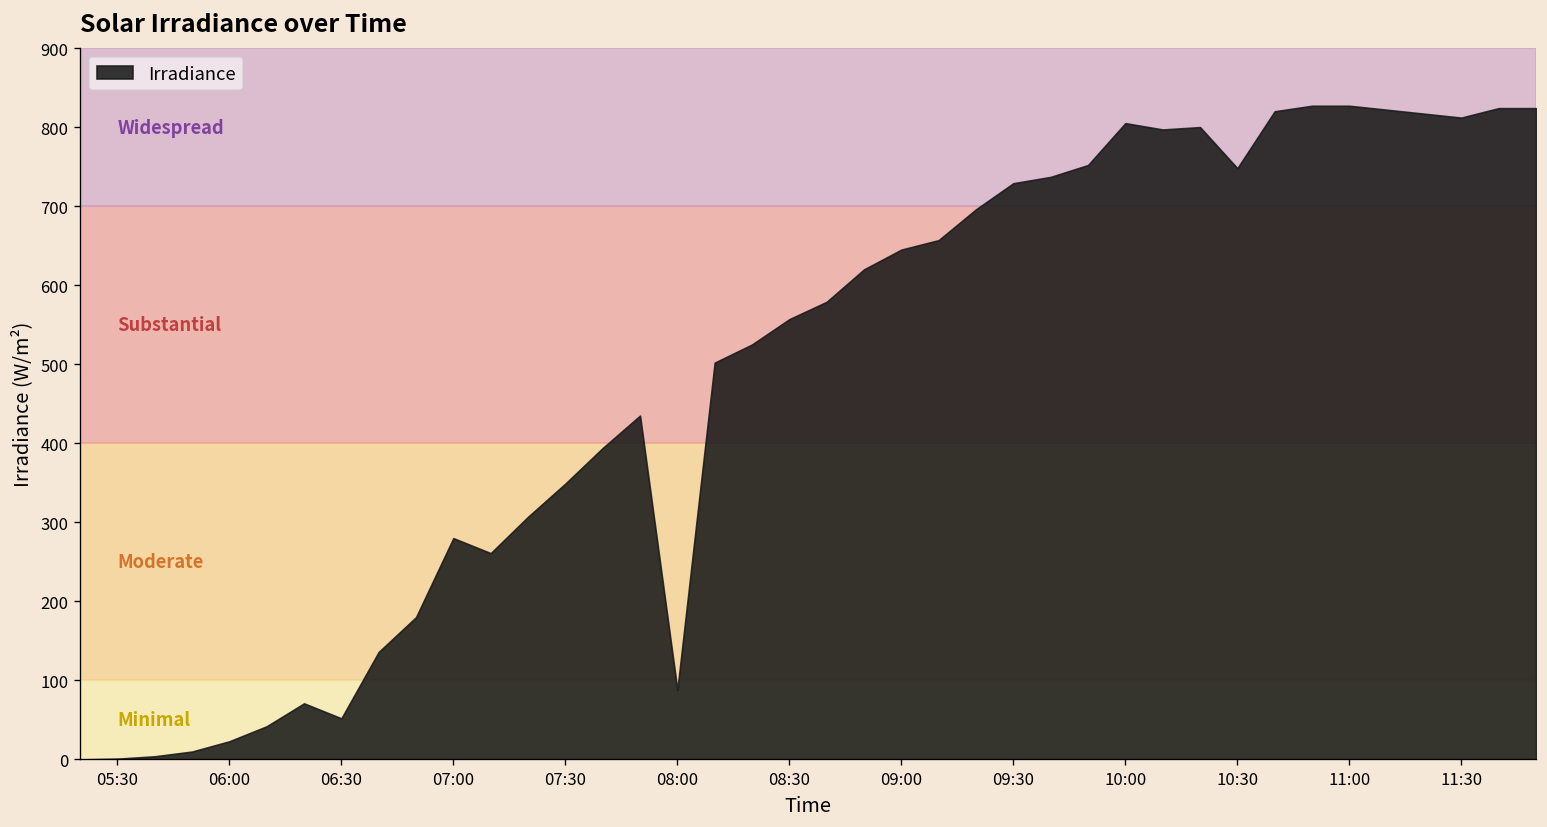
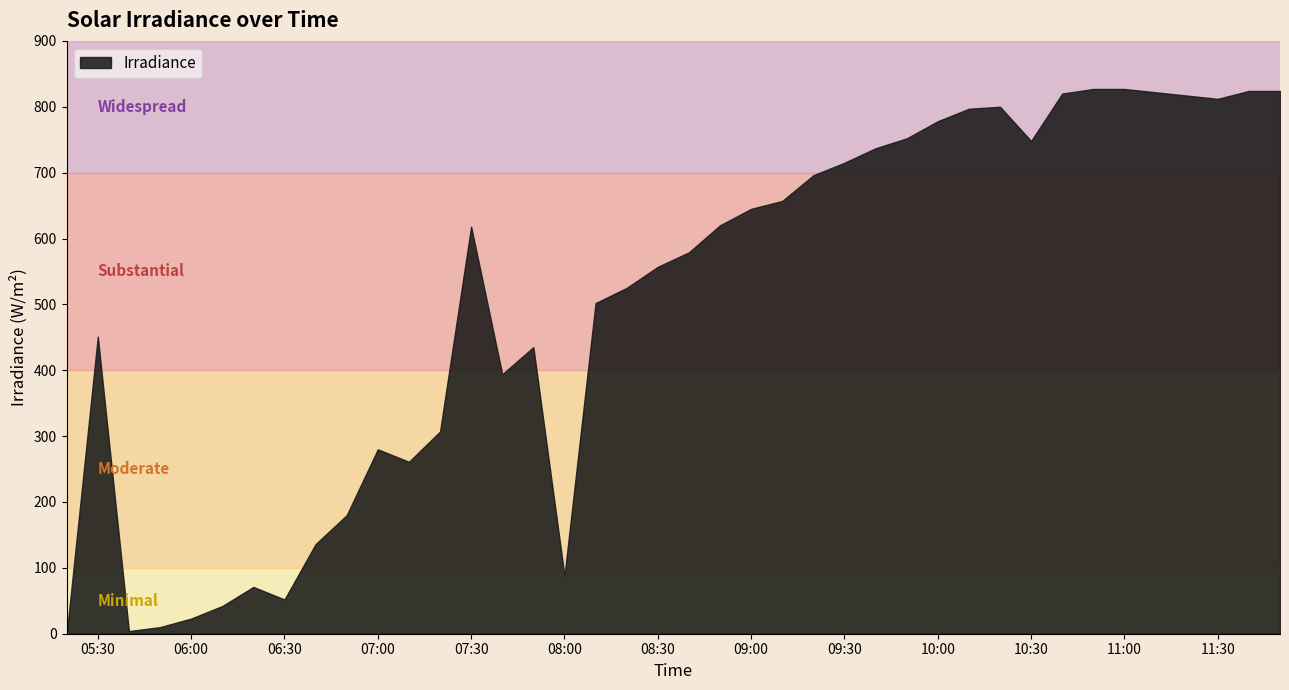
  {
-   "05:30": 0,
+   "05:30": 450,
    "06:00": 20,
    "06:30": 50,
    "07:00": 280,
-   "07:30": 350,
+   "07:30": 620,
    "08:00": 90,
    "08:30": 560,
    "09:00": 650,
-   "09:30": 730,
-   "10:00": 810,
+   "09:30": 720,
+   "10:00": 780,
    "10:30": 750,
    "11:00": 830,
    "11:30": 810
  }
